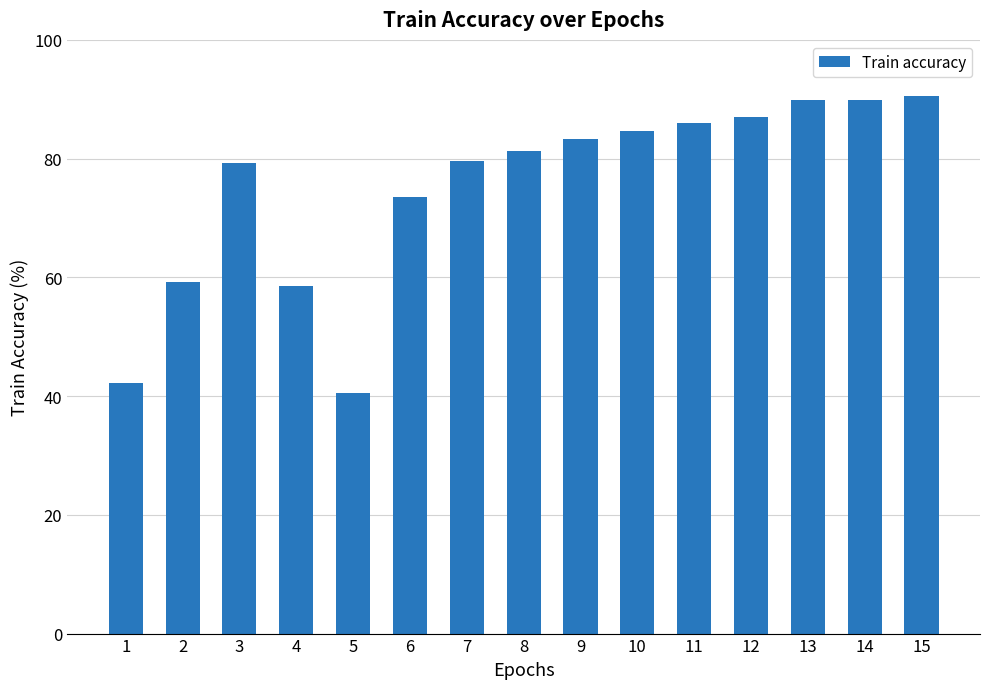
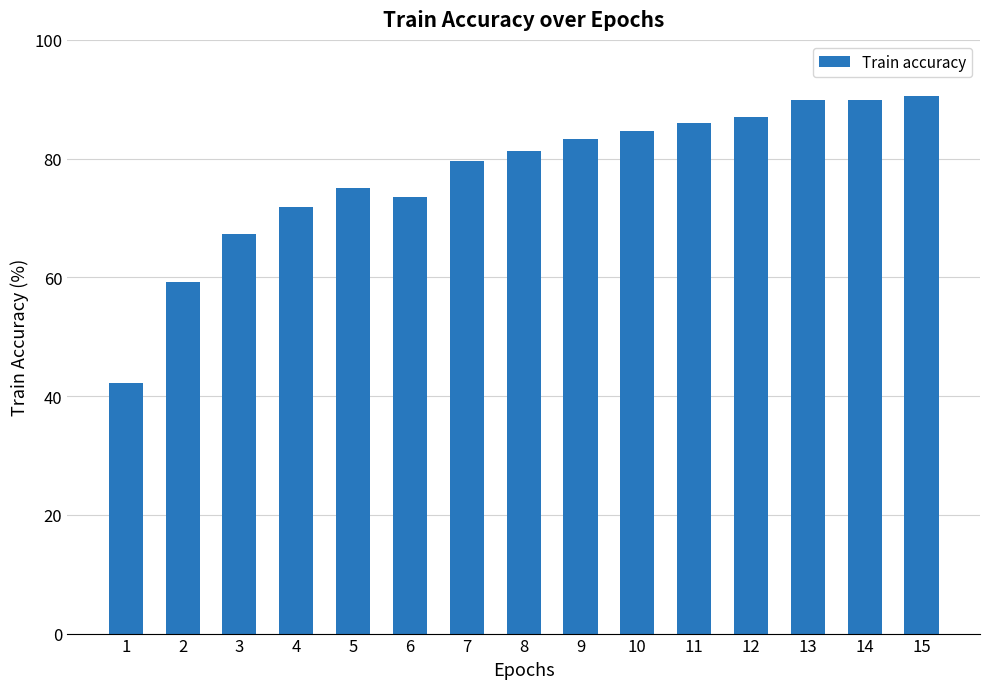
  {
    "1": 42,
    "2": 59,
-   "3": 79,
-   "4": 59,
-   "5": 41,
+   "3": 67,
+   "4": 72,
+   "5": 75,
    "6": 74,
    "7": 80,
    "8": 81,
    "9": 83,
    "10": 85,
    "11": 86,
    "12": 87,
    "13": 90,
    "14": 90,
    "15": 91
  }
